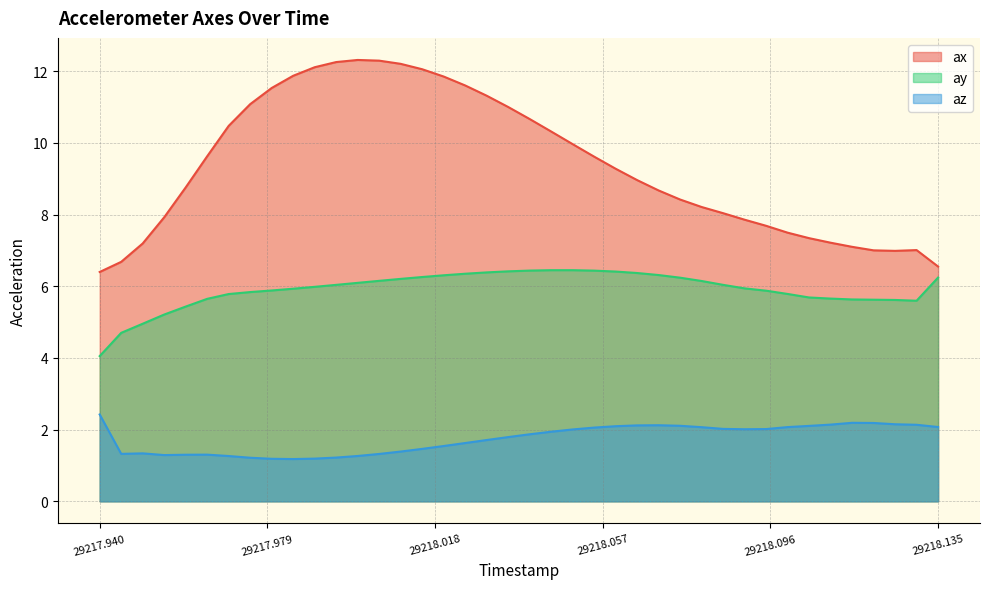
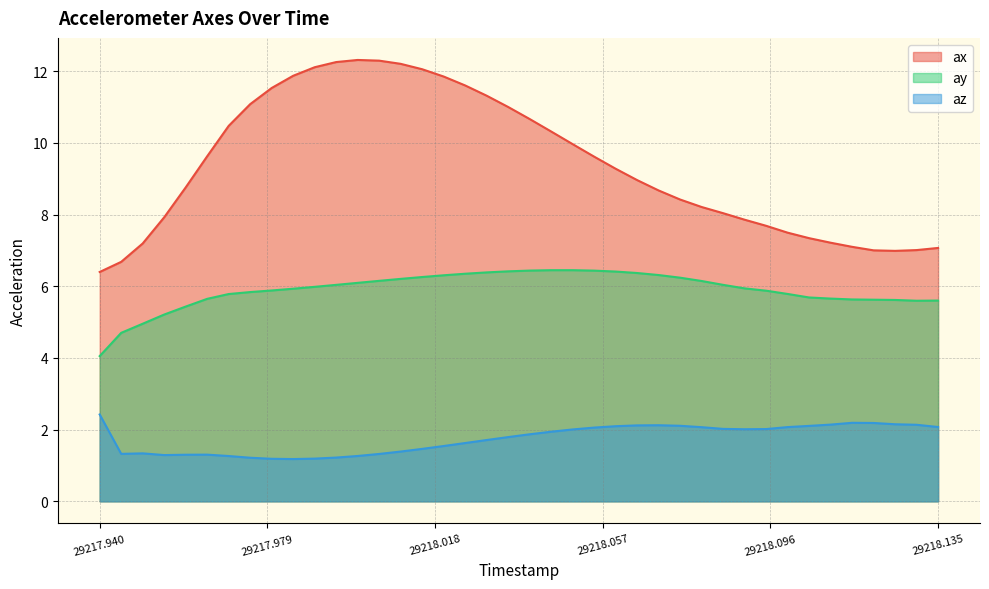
  {
    "ax": {
      "29217.940": 6.4,
-     "29218.135": 6.5
+     "29218.135": 7.1
    },
    "ay": {
      "29217.940": 4.1,
-     "29218.135": 6.2
+     "29218.135": 5.6
    },
    "az": {
      "29217.940": 2.4,
      "29218.135": 2.1
    }
  }
